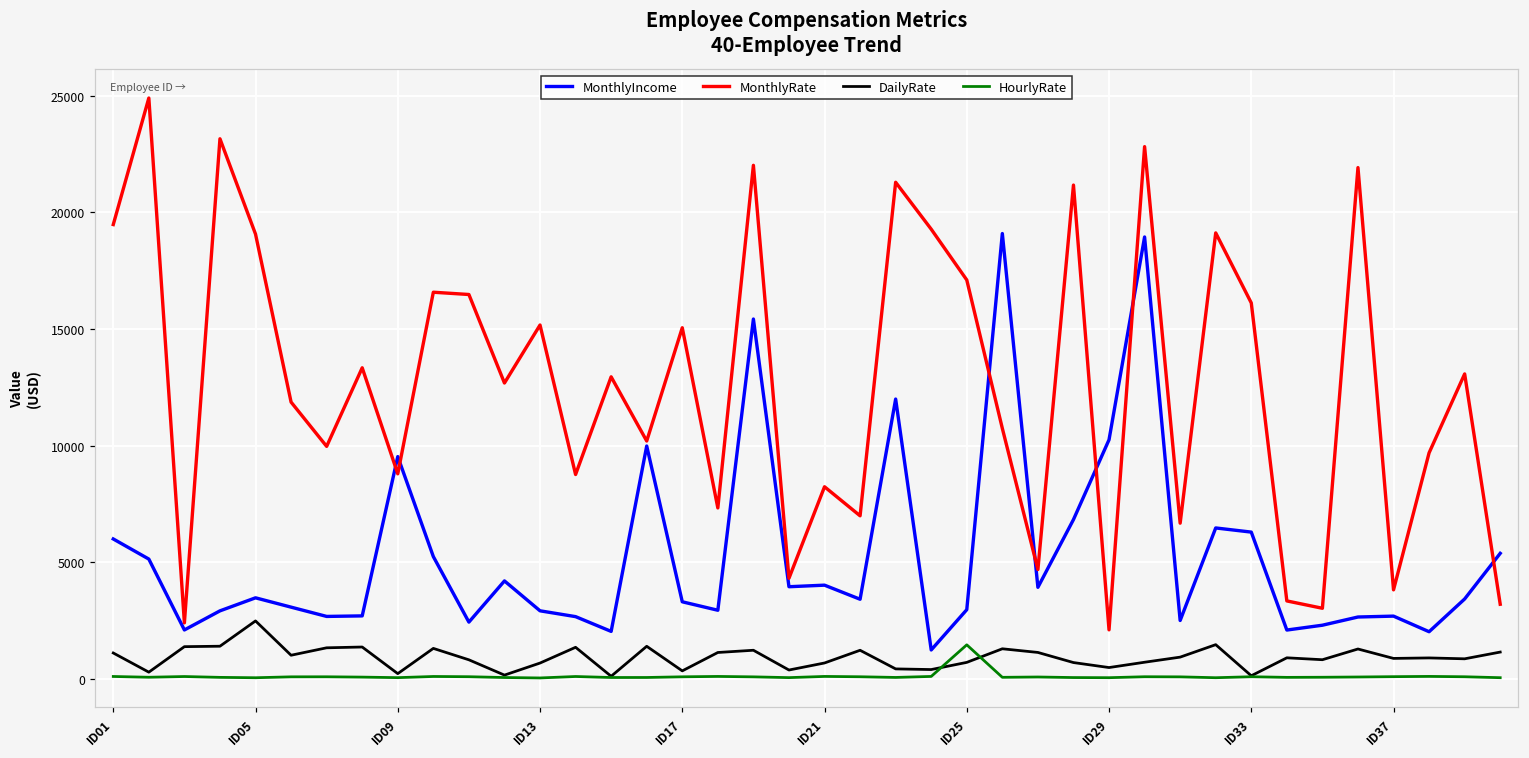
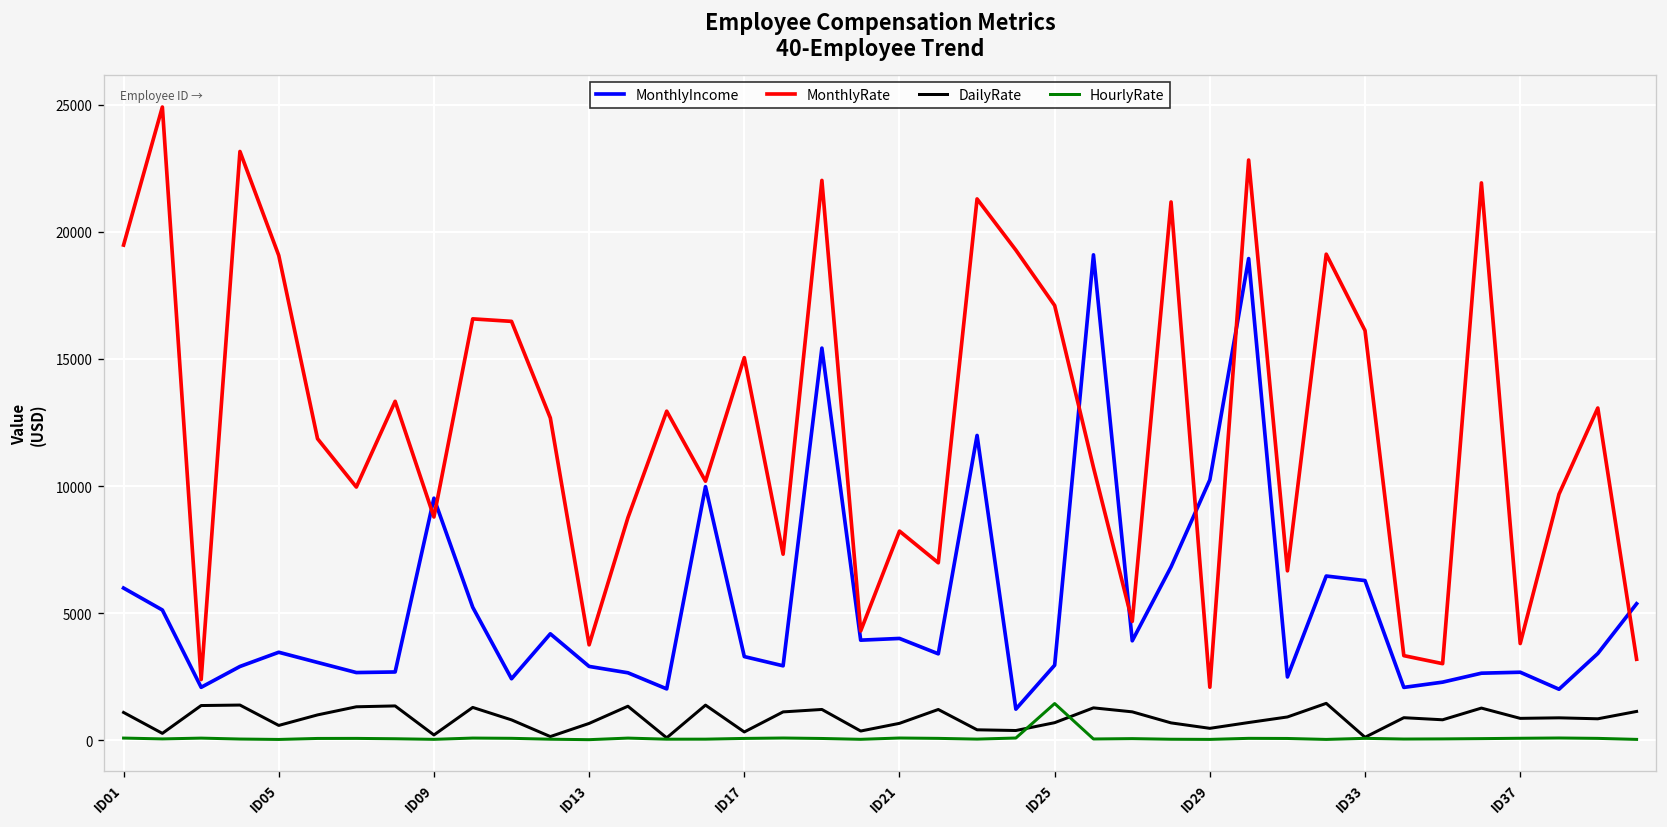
  {
    "MonthlyIncome": {
      "ID01": 6000,
      "ID05": 3500,
      "ID09": 9500,
      "ID13": 2900,
      "ID17": 3300,
      "ID21": 4000,
      "ID25": 3000,
      "ID29": 10200,
      "ID33": 6300,
      "ID37": 2700
    },
    "MonthlyRate": {
      "ID01": 19500,
      "ID05": 19100,
      "ID09": 8800,
-     "ID13": 15200,
+     "ID13": 3800,
      "ID17": 15100,
      "ID21": 8200,
      "ID25": 17100,
      "ID29": 2100,
      "ID33": 16100,
      "ID37": 3800
    },
    "DailyRate": {
      "ID01": 1100,
-     "ID05": 2500,
+     "ID05": 600,
      "ID09": 200,
      "ID13": 700,
      "ID17": 300,
      "ID21": 700,
      "ID25": 700,
      "ID29": 500,
      "ID37": 900
    },
    "HourlyRate": {
      "ID01": 100,
      "ID05": 0,
      "ID09": 0,
      "ID13": 0,
      "ID17": 100,
      "ID21": 100,
      "ID25": 1500,
      "ID29": 0,
      "ID37": 100
    }
  }
